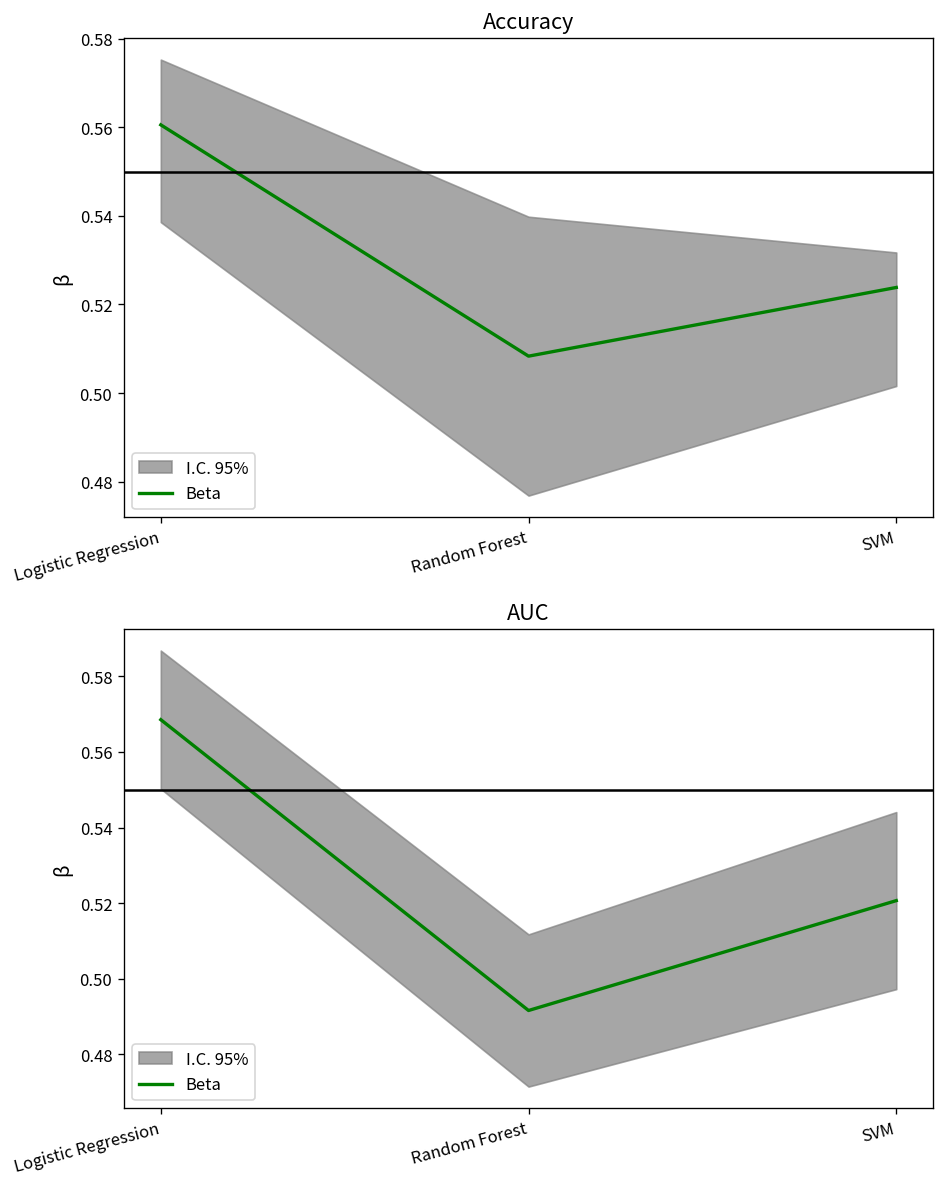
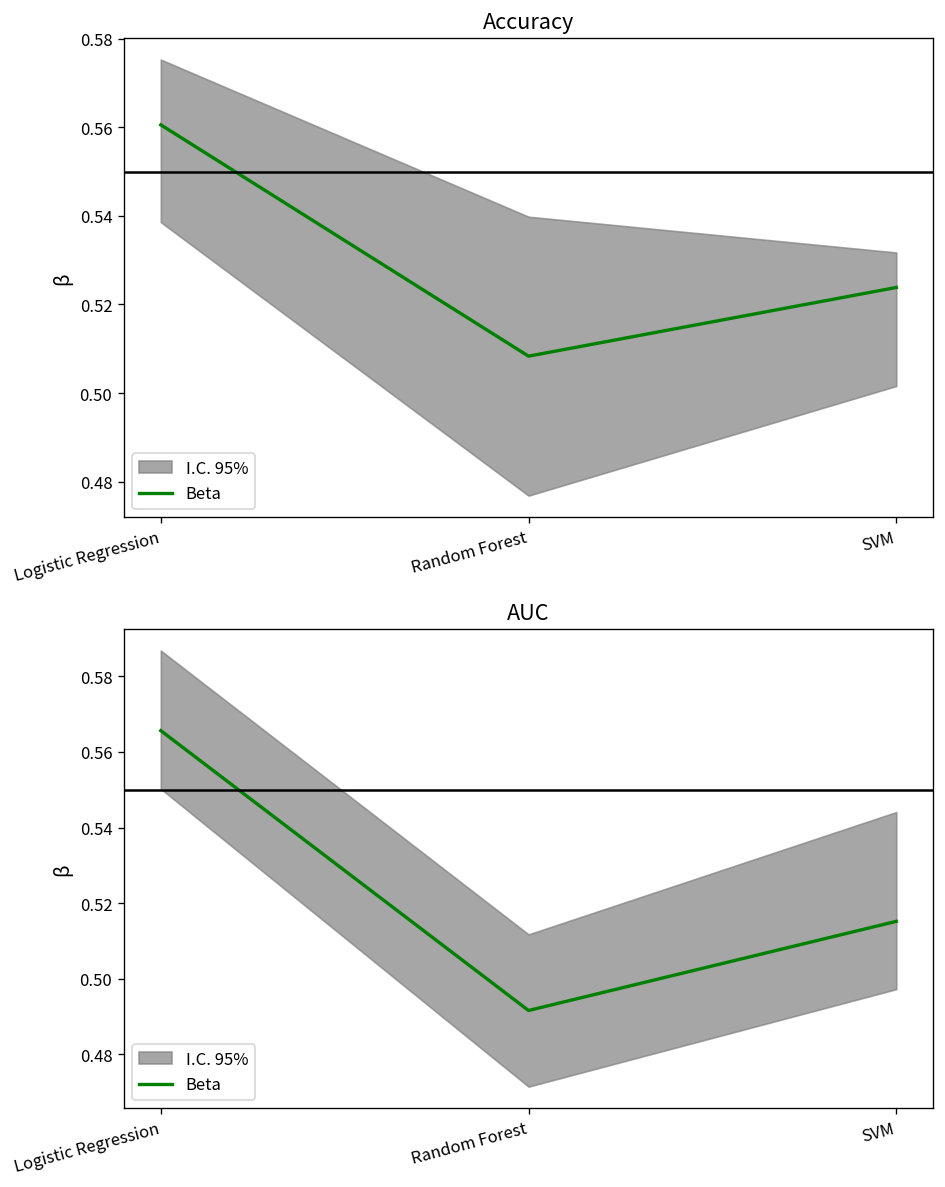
  {
    "Accuracy": {
      "Beta": {
        "Logistic Regression": 0.561,
        "Random Forest": 0.508,
        "SVM": 0.524
      }
    },
    "AUC": {
      "Beta": {
-       "Logistic Regression": 0.569,
+       "Logistic Regression": 0.566,
        "Random Forest": 0.492,
-       "SVM": 0.521
+       "SVM": 0.515
      }
    }
  }
